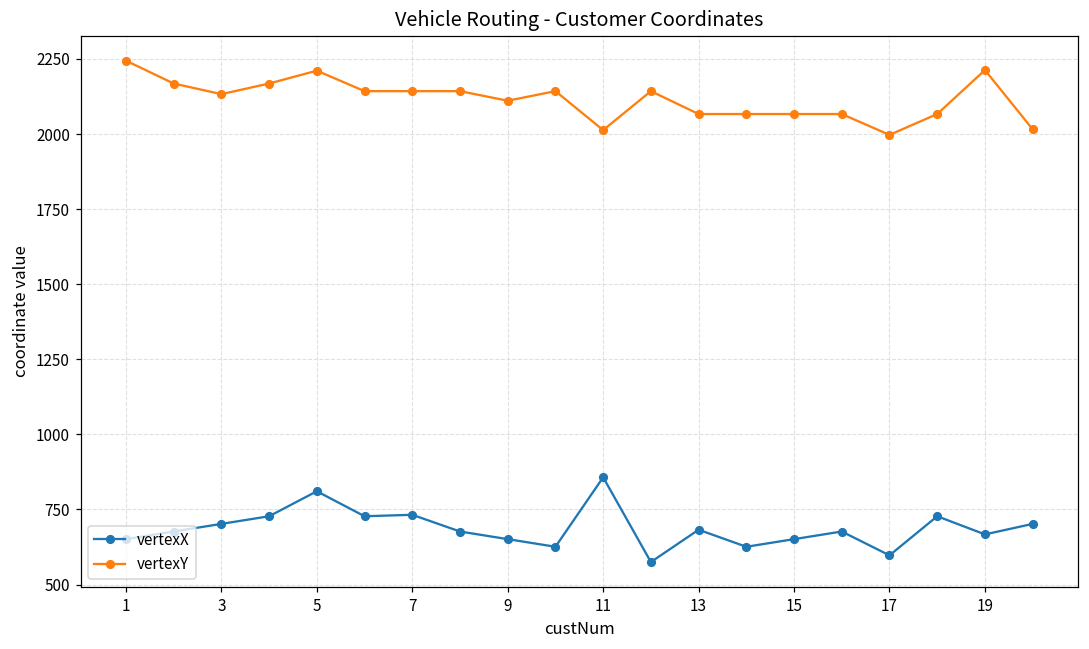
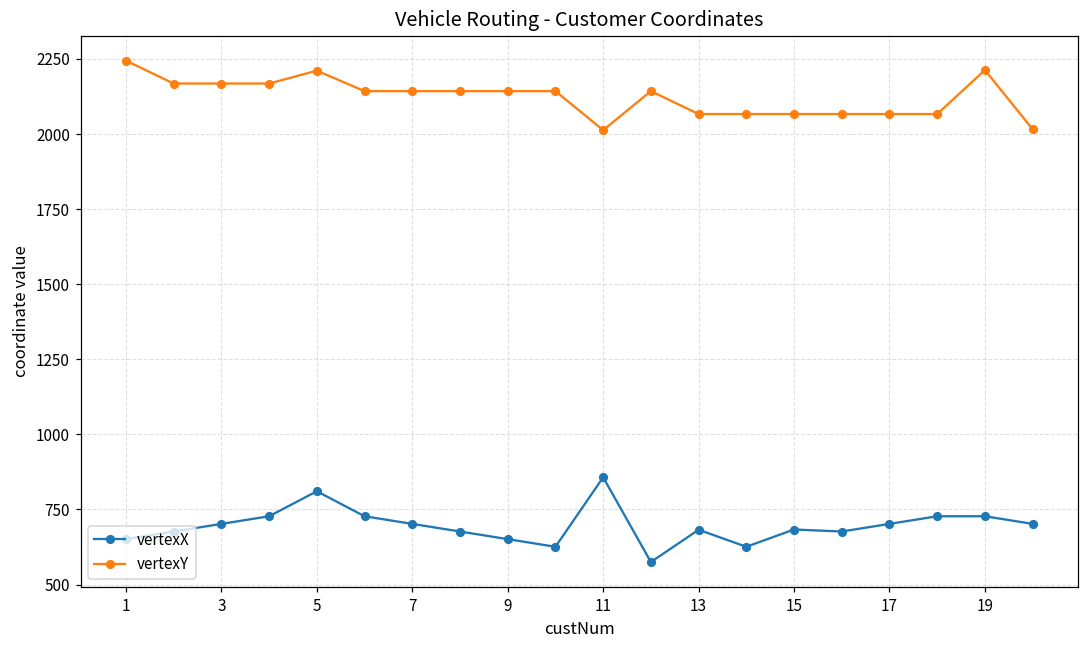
  {
    "vertexX": {
      "3": 700,
      "5": 810,
-     "7": 730,
+     "7": 700,
      "9": 650,
      "11": 860,
      "13": 680,
-     "15": 650,
-     "17": 600,
-     "19": 670
+     "15": 680,
+     "17": 700,
+     "19": 730
    },
    "vertexY": {
      "1": 2240,
-     "3": 2130,
+     "3": 2170,
      "5": 2210,
      "7": 2140,
-     "9": 2110,
+     "9": 2140,
      "11": 2010,
      "13": 2070,
      "15": 2070,
-     "17": 2000,
+     "17": 2070,
      "19": 2210
    }
  }
